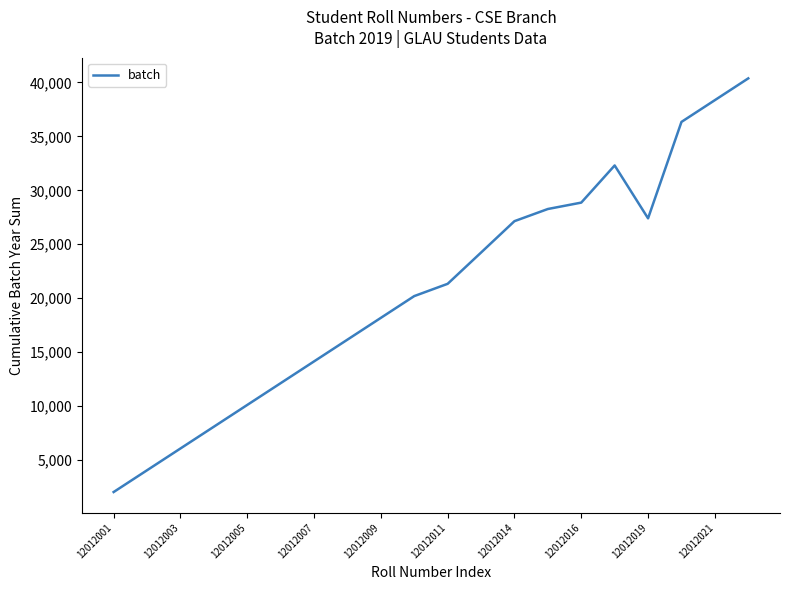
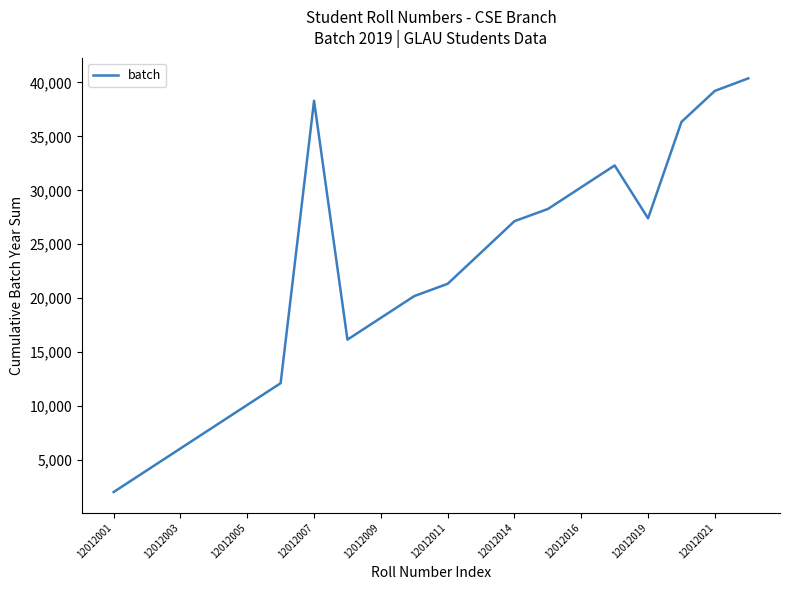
  {
    "12012001": "2,000",
    "12012003": "6,100",
    "12012005": "10,100",
-   "12012007": "14,100",
+   "12012007": "38,300",
    "12012009": "18,200",
    "12012011": "21,300",
    "12012014": "27,100",
-   "12012016": "28,900",
+   "12012016": "30,300",
    "12012019": "27,400",
-   "12012021": "38,400"
+   "12012021": "39,200"
  }
